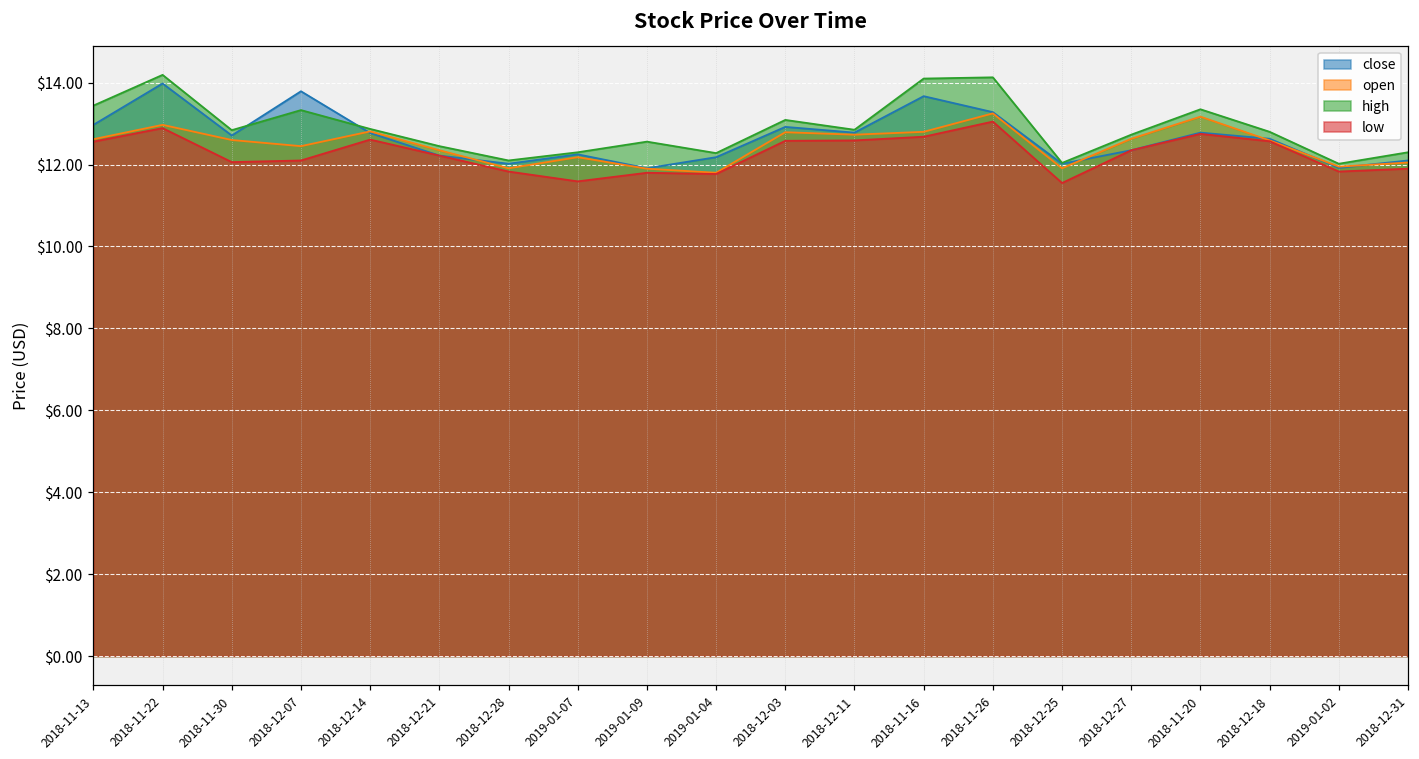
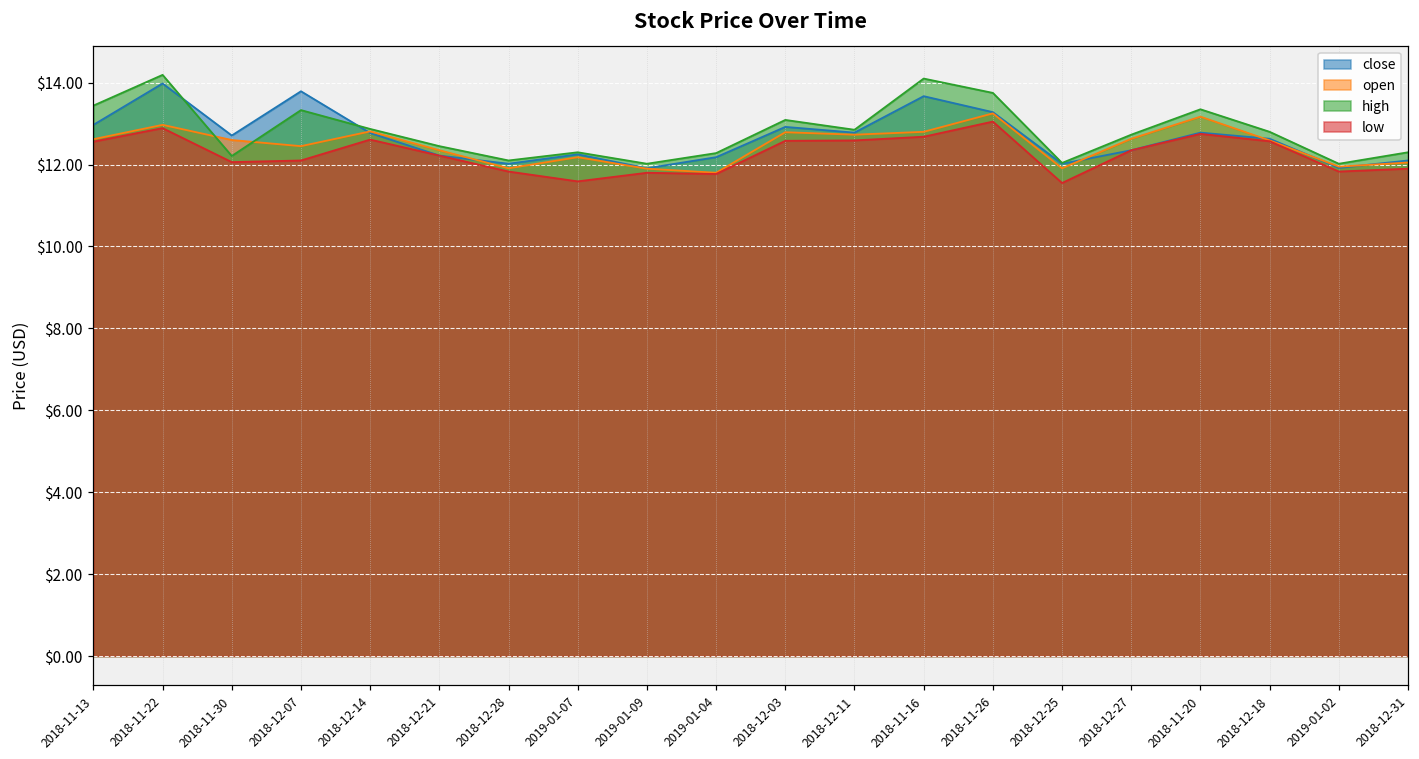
  {
    "close": {
      "2018-11-13": "$13.0",
      "2018-11-22": "$14.0",
      "2018-11-30": "$12.7",
      "2018-12-07": "$13.8",
      "2018-12-28": "$12.0",
      "2019-01-04": "$12.2",
      "2018-12-03": "$12.9",
      "2018-11-16": "$13.7"
    },
    "open": {
      "2018-11-22": "$13.0",
      "2018-11-30": "$12.6",
      "2018-12-07": "$12.5",
      "2018-12-21": "$12.4",
      "2018-12-28": "$11.9",
      "2019-01-07": "$12.2",
      "2018-12-03": "$12.8",
      "2018-11-16": "$12.8",
      "2018-12-25": "$11.9",
      "2018-12-27": "$12.6",
      "2018-11-20": "$13.2"
    },
    "high": {
      "2018-11-13": "$13.4",
      "2018-11-22": "$14.2",
-     "2018-11-30": "$12.8",
+     "2018-11-30": "$12.2",
      "2018-12-07": "$13.3",
      "2018-12-21": "$12.5",
      "2018-12-28": "$12.1",
-     "2019-01-09": "$12.6",
+     "2019-01-09": "$12.0",
      "2019-01-04": "$12.3",
      "2018-12-03": "$13.1",
      "2018-12-11": "$12.9",
      "2018-11-16": "$14.1",
-     "2018-11-26": "$14.1",
+     "2018-11-26": "$13.8",
      "2018-12-27": "$12.7",
      "2018-11-20": "$13.4",
      "2018-12-18": "$12.8",
      "2019-01-02": "$12.0",
      "2018-12-31": "$12.3"
    },
    "low": {
      "2018-11-22": "$12.9",
      "2018-11-30": "$12.1",
      "2018-12-07": "$12.1",
      "2018-12-14": "$12.6",
      "2018-12-28": "$11.8",
      "2019-01-07": "$11.6",
      "2019-01-09": "$11.8",
      "2018-12-03": "$12.6",
      "2018-12-11": "$12.6",
      "2018-11-16": "$12.7",
      "2018-11-26": "$13.1",
      "2018-12-25": "$11.6",
      "2019-01-02": "$11.8",
      "2018-12-31": "$11.9"
    }
  }
